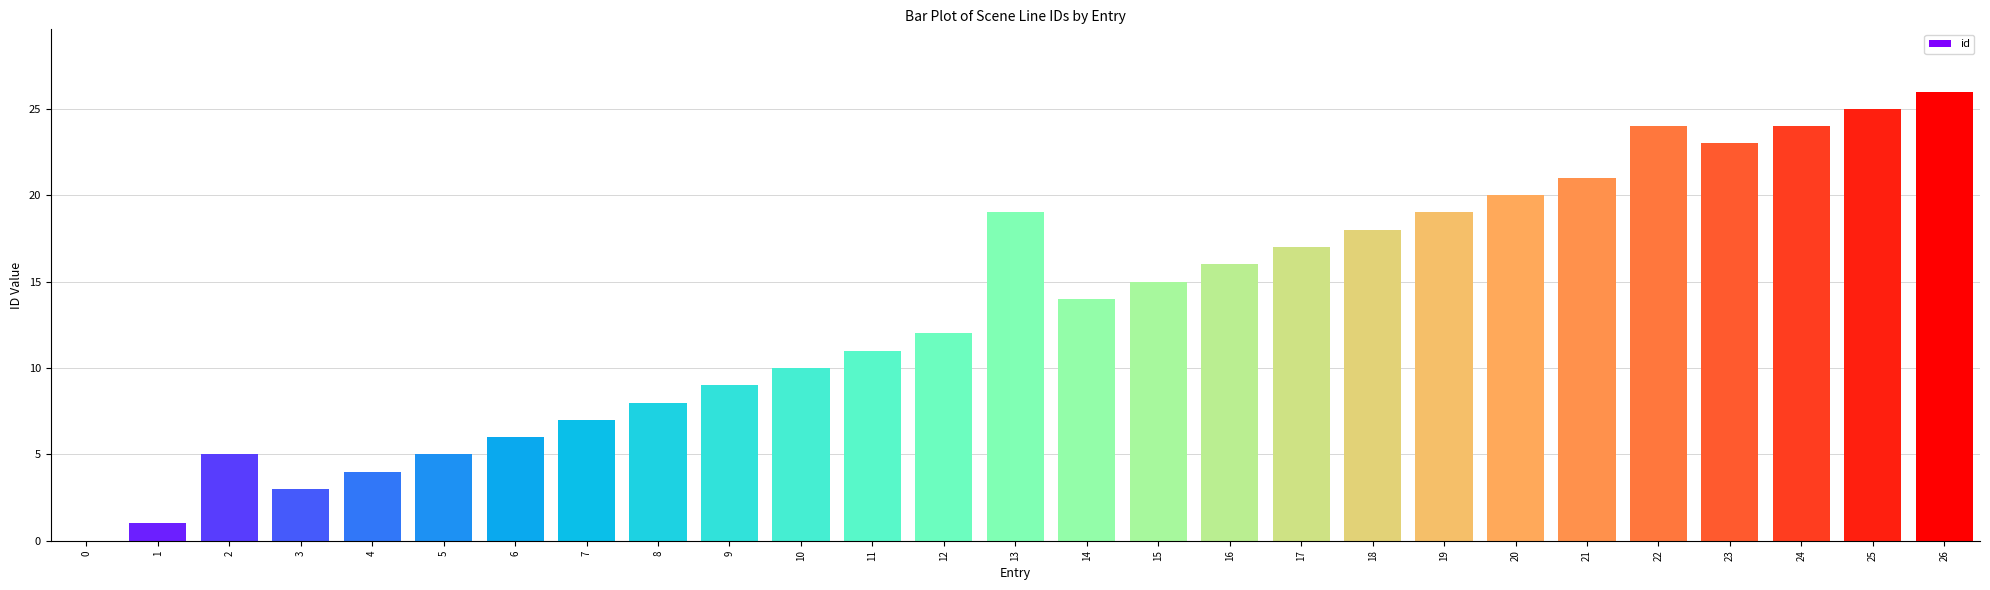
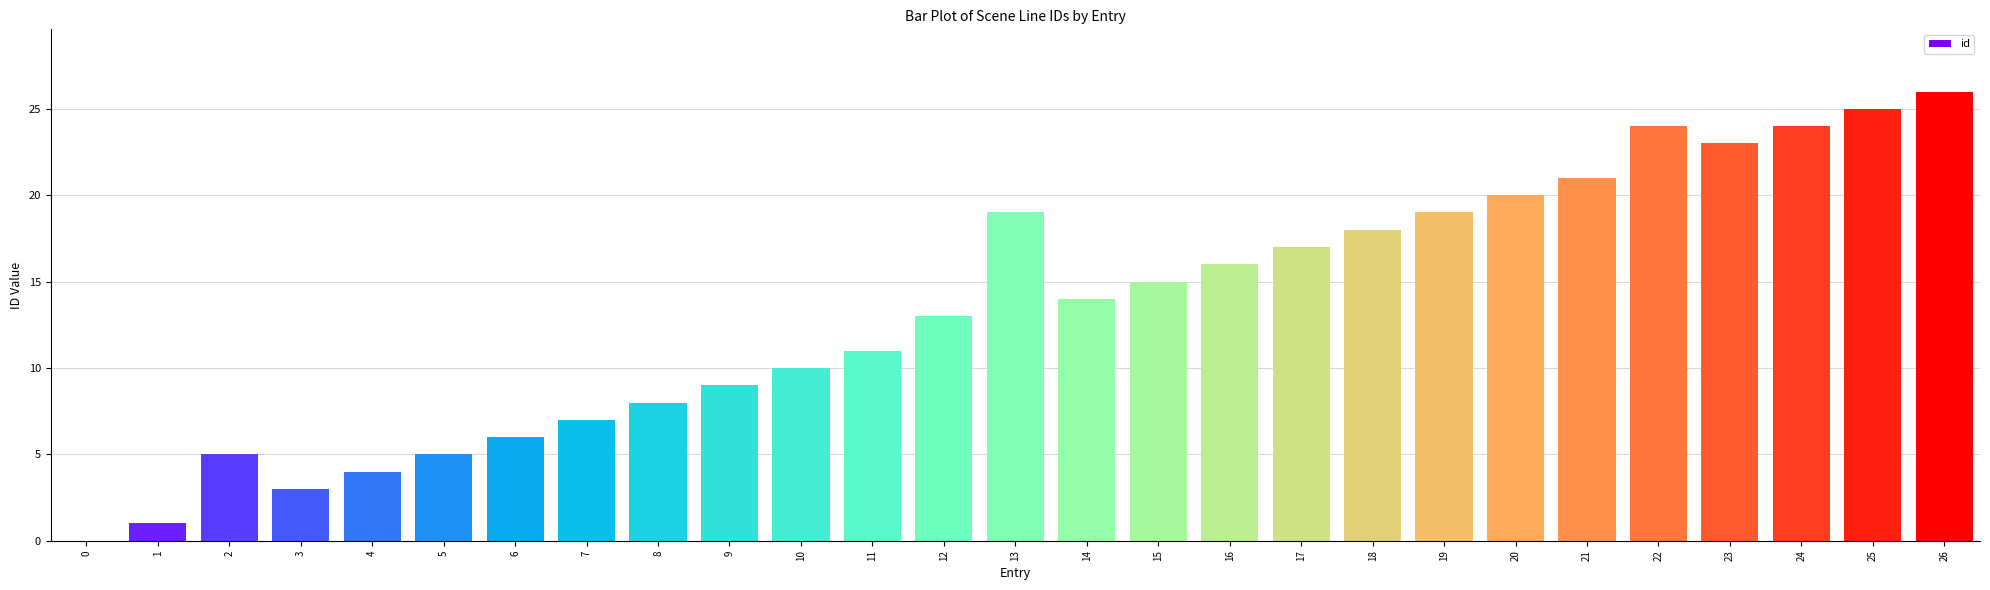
  {
    "0": 0,
    "1": 1,
    "2": 5,
    "3": 3,
    "4": 4,
    "5": 5,
    "6": 6,
    "7": 7,
    "8": 8,
    "9": 9,
    "10": 10,
    "11": 11,
-   "12": 12,
+   "12": 13,
    "13": 19,
    "14": 14,
    "15": 15,
    "16": 16,
    "17": 17,
    "18": 18,
    "19": 19,
    "20": 20,
    "21": 21,
    "22": 24,
    "23": 23,
    "24": 24,
    "25": 25,
    "26": 26
  }
